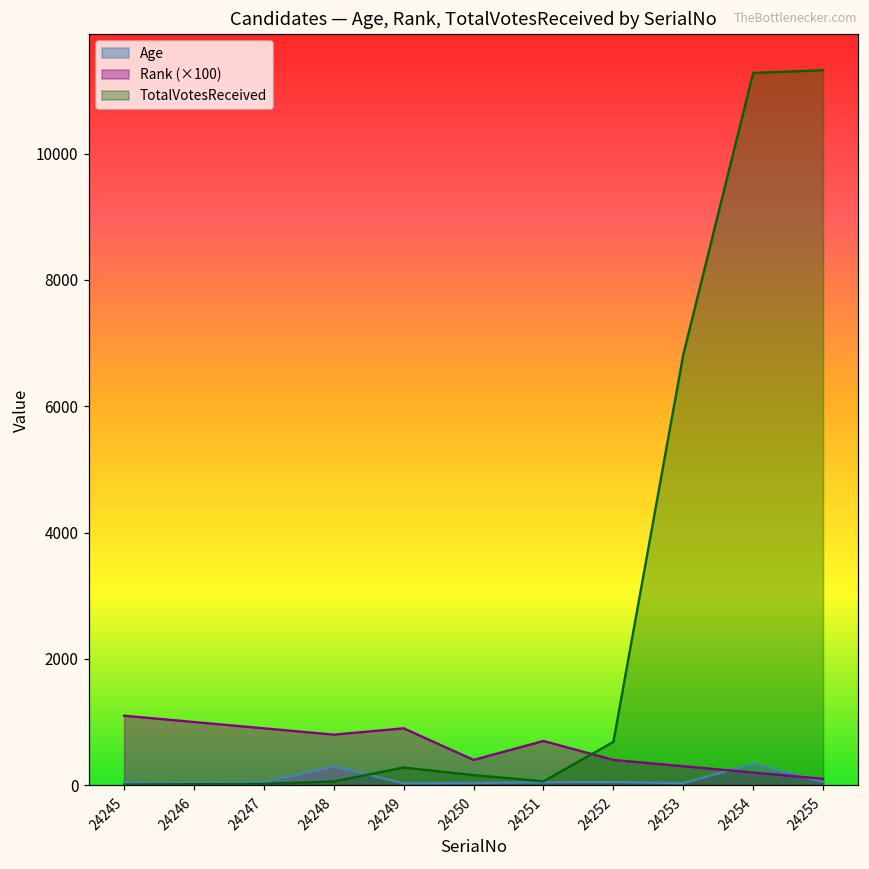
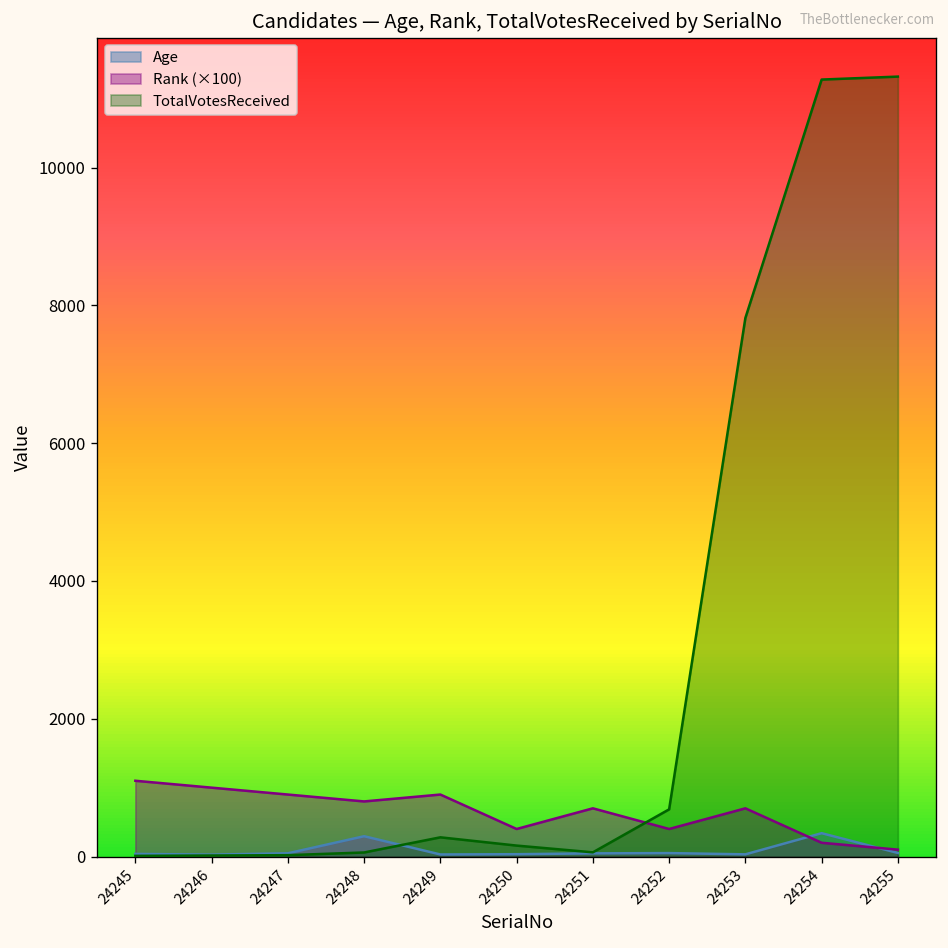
  {
    "Age": {
      "24248": 300,
      "24249": 0,
      "24250": 0,
      "24252": 100,
      "24253": 0,
      "24254": 300,
      "24255": 100
    },
    "Rank (×100)": {
      "24245": 1100,
      "24246": 1000,
      "24247": 900,
      "24248": 800,
      "24249": 900,
      "24250": 400,
      "24251": 700,
      "24252": 400,
-     "24253": 300,
+     "24253": 700,
      "24254": 200,
      "24255": 100
    },
    "TotalVotesReceived": {
      "24248": 100,
      "24249": 300,
      "24250": 200,
      "24252": 700,
-     "24253": 6800,
+     "24253": 7800,
      "24254": 11300,
      "24255": 11300
    }
  }
